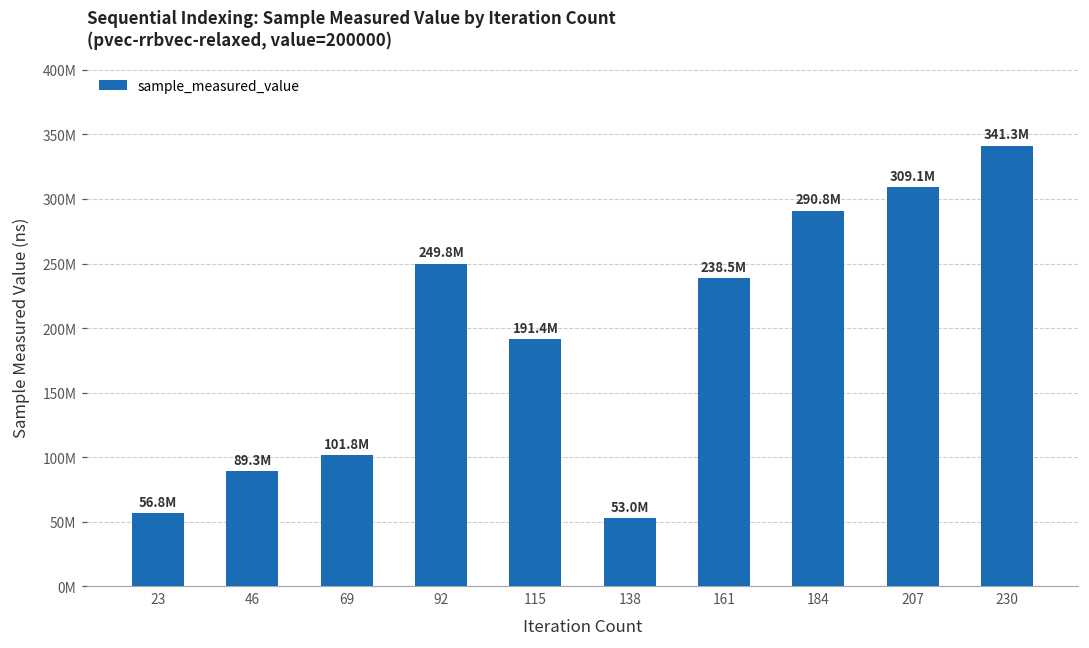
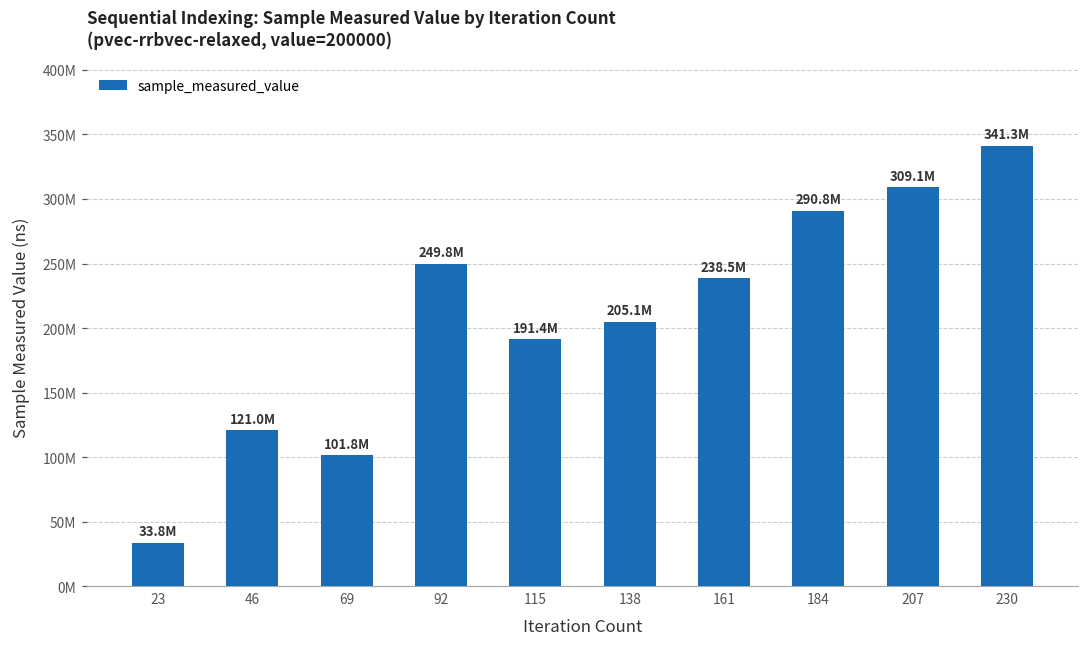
  {
-   "23": "56.8M",
-   "46": "89.3M",
+   "23": "33.8M",
+   "46": "121.0M",
    "69": "101.8M",
    "92": "249.8M",
    "115": "191.4M",
-   "138": "53.0M",
+   "138": "205.1M",
    "161": "238.5M",
    "184": "290.8M",
    "207": "309.1M",
    "230": "341.3M"
  }
